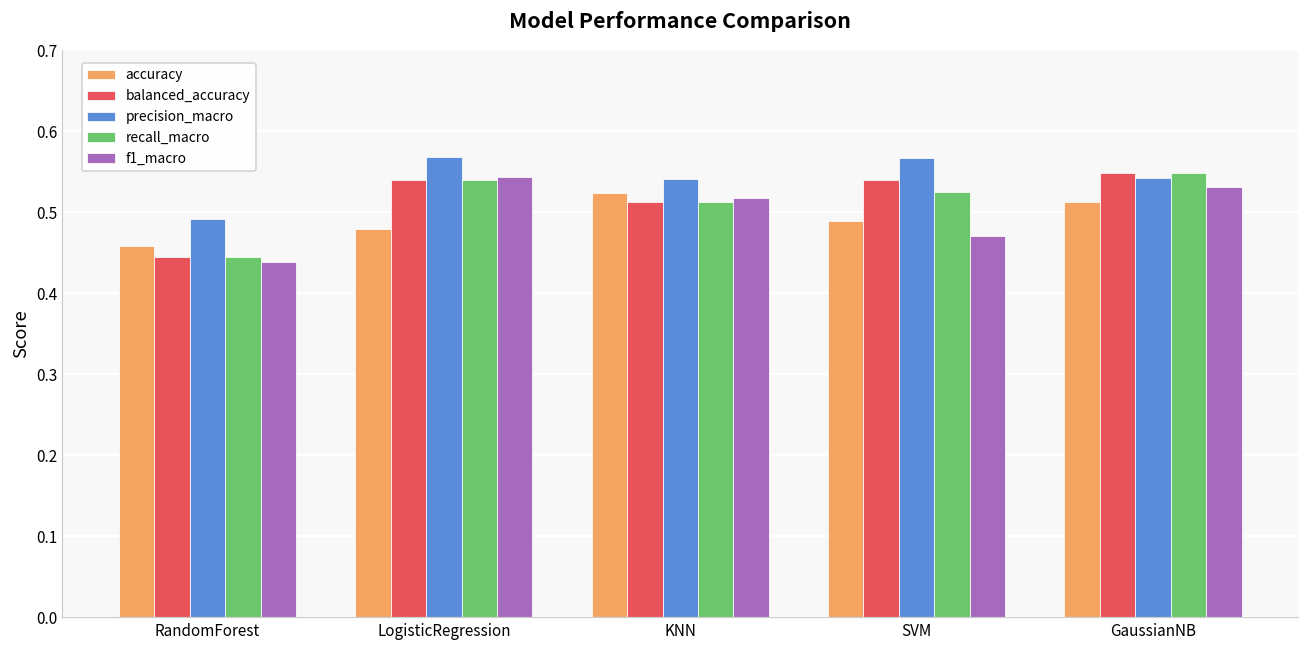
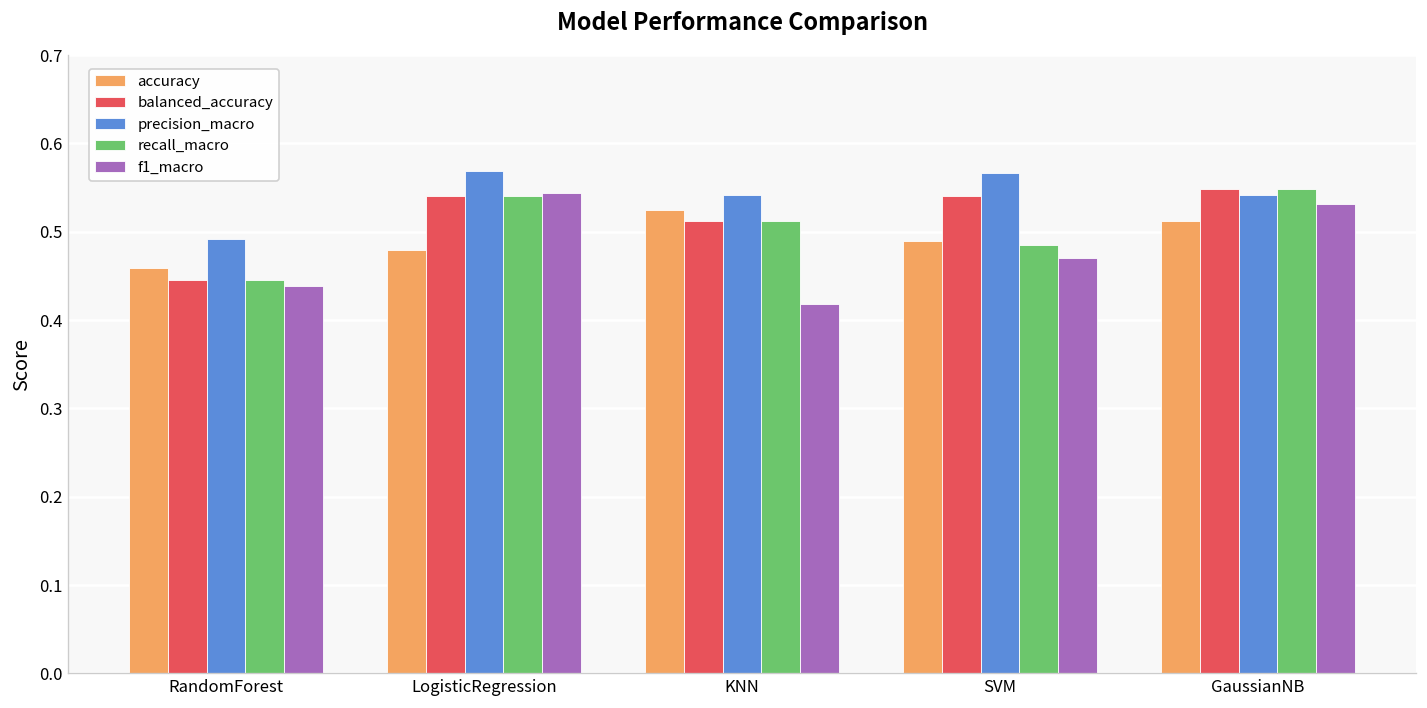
  {
    "accuracy": {
      "RandomForest": 0.46,
      "LogisticRegression": 0.48,
      "KNN": 0.52,
      "SVM": 0.49,
      "GaussianNB": 0.51
    },
    "balanced_accuracy": {
      "RandomForest": 0.44,
      "LogisticRegression": 0.54,
      "KNN": 0.51,
      "SVM": 0.54,
      "GaussianNB": 0.55
    },
    "precision_macro": {
      "RandomForest": 0.49,
      "LogisticRegression": 0.57,
      "KNN": 0.54,
      "SVM": 0.57,
      "GaussianNB": 0.54
    },
    "recall_macro": {
      "RandomForest": 0.44,
      "LogisticRegression": 0.54,
      "KNN": 0.51,
-     "SVM": 0.53,
+     "SVM": 0.48,
      "GaussianNB": 0.55
    },
    "f1_macro": {
      "RandomForest": 0.44,
      "LogisticRegression": 0.54,
-     "KNN": 0.52,
+     "KNN": 0.42,
      "SVM": 0.47,
      "GaussianNB": 0.53
    }
  }
